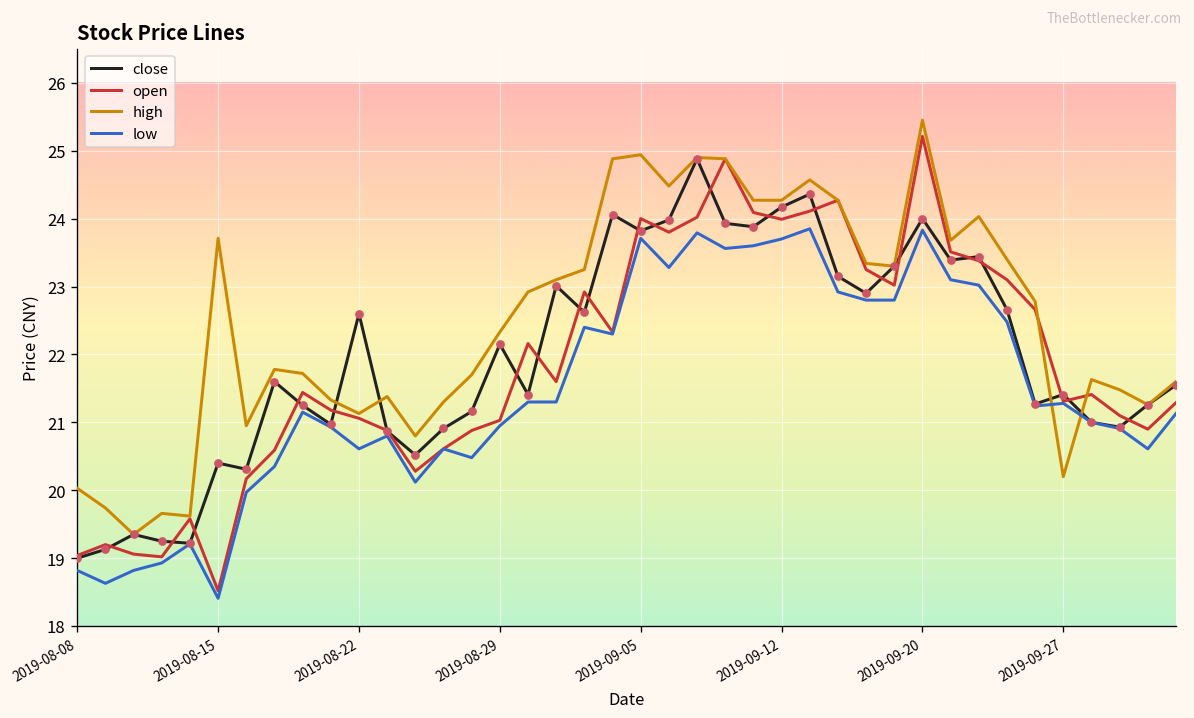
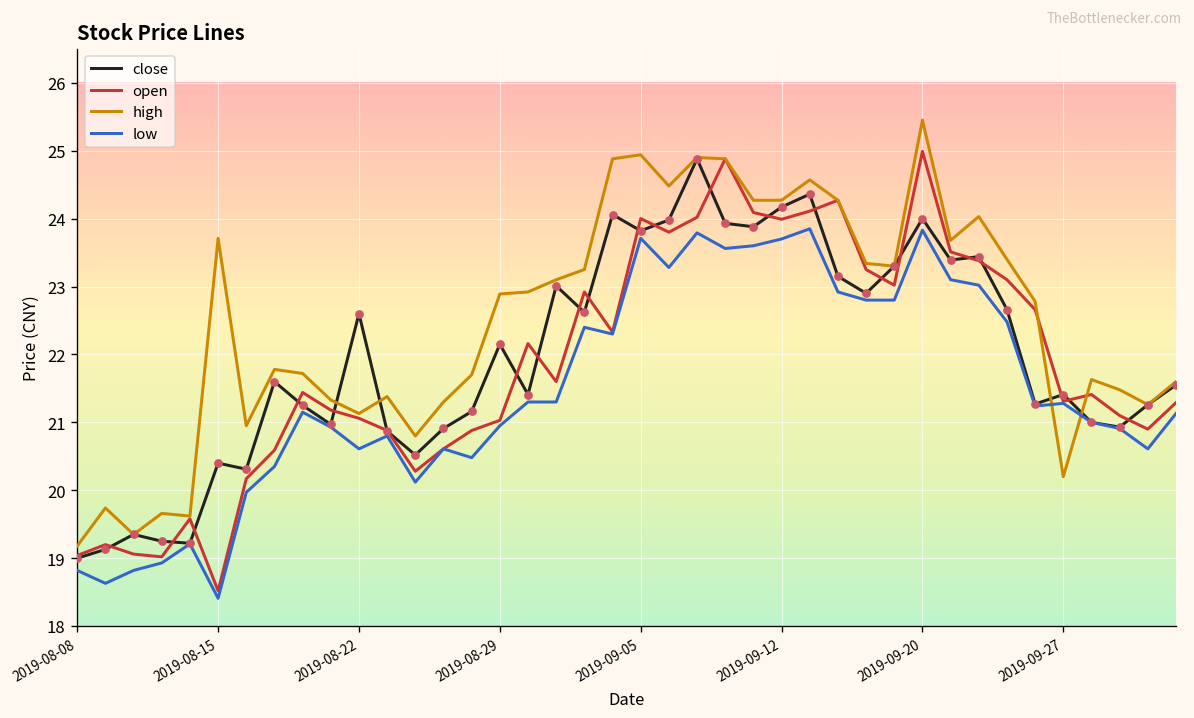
  {
    "close": {
      "2019-08-15": 20.4,
      "2019-08-22": 22.6,
      "2019-08-29": 22.2,
      "2019-09-05": 23.8,
      "2019-09-12": 24.2,
      "2019-09-20": 24.0,
      "2019-09-27": 21.4
    },
    "open": {
      "2019-08-15": 18.5,
      "2019-08-22": 21.1,
      "2019-08-29": 21.0,
      "2019-09-05": 24.0,
      "2019-09-12": 24.0,
-     "2019-09-20": 25.2
+     "2019-09-20": 25.0
    },
    "high": {
-     "2019-08-08": 20.0,
+     "2019-08-08": 19.2,
      "2019-08-15": 23.7,
      "2019-08-22": 21.1,
-     "2019-08-29": 22.3,
+     "2019-08-29": 22.9,
      "2019-09-05": 24.9,
      "2019-09-12": 24.3,
      "2019-09-20": 25.5,
      "2019-09-27": 20.2
    },
    "low": {
      "2019-08-08": 18.8,
      "2019-08-15": 18.4,
      "2019-08-22": 20.6,
      "2019-08-29": 21.0,
      "2019-09-05": 23.7,
      "2019-09-12": 23.7,
      "2019-09-20": 23.8
    }
  }
